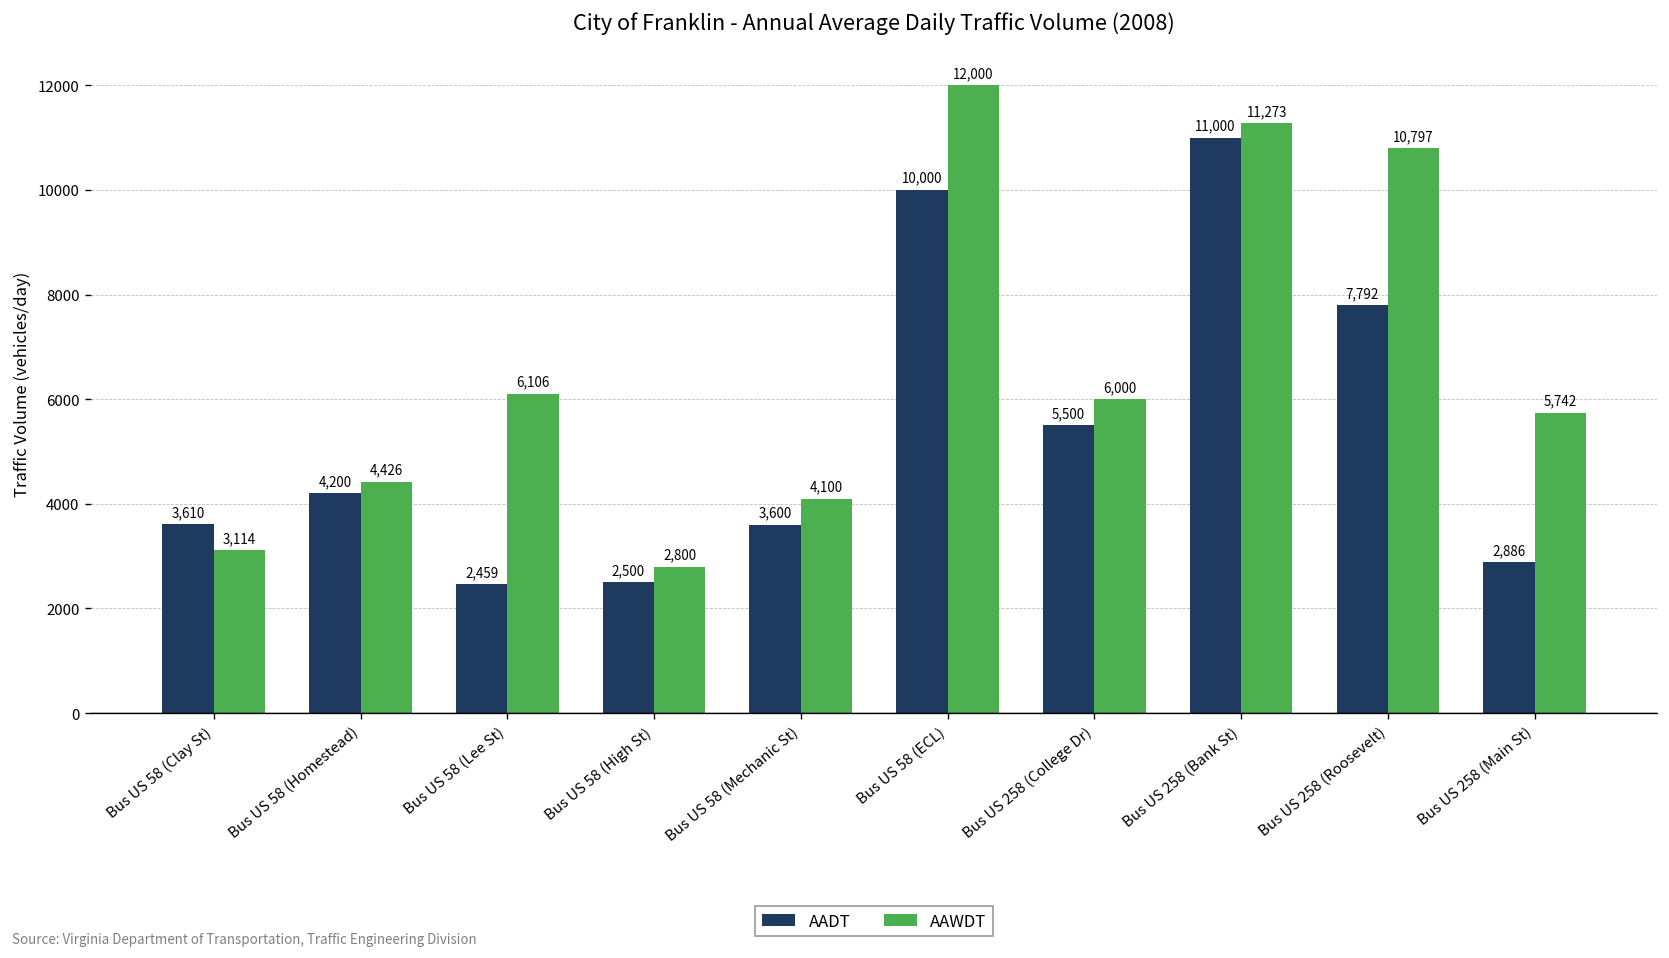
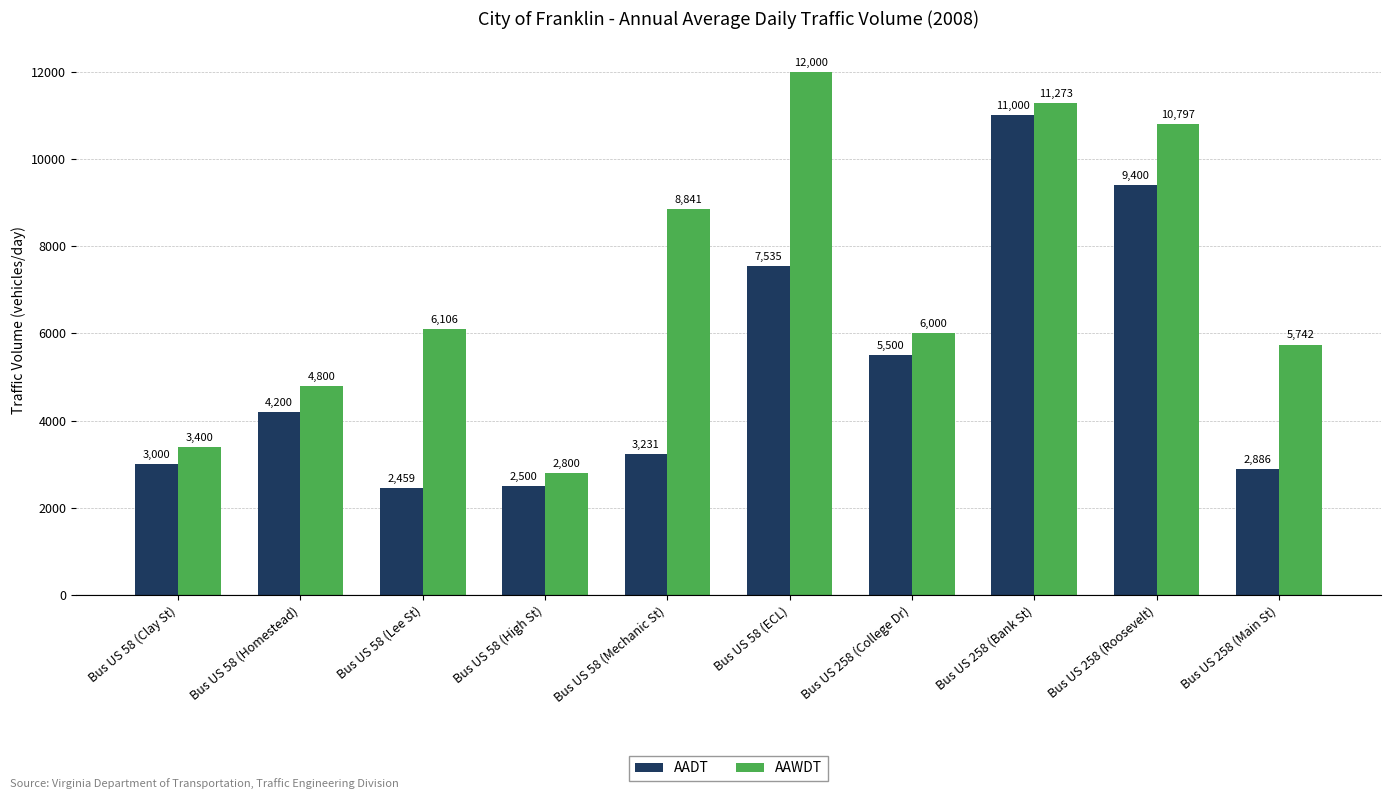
  {
    "AADT": {
-     "Bus US 58 (Clay St)": "3,610",
+     "Bus US 58 (Clay St)": "3,000",
      "Bus US 58 (Homestead)": "4,200",
      "Bus US 58 (Lee St)": "2,459",
      "Bus US 58 (High St)": "2,500",
-     "Bus US 58 (Mechanic St)": "3,600",
-     "Bus US 58 (ECL)": "10,000",
+     "Bus US 58 (Mechanic St)": "3,231",
+     "Bus US 58 (ECL)": "7,535",
      "Bus US 258 (College Dr)": "5,500",
      "Bus US 258 (Bank St)": "11,000",
-     "Bus US 258 (Roosevelt)": "7,792",
+     "Bus US 258 (Roosevelt)": "9,400",
      "Bus US 258 (Main St)": "2,886"
    },
    "AAWDT": {
-     "Bus US 58 (Clay St)": "3,114",
-     "Bus US 58 (Homestead)": "4,426",
+     "Bus US 58 (Clay St)": "3,400",
+     "Bus US 58 (Homestead)": "4,800",
      "Bus US 58 (Lee St)": "6,106",
      "Bus US 58 (High St)": "2,800",
-     "Bus US 58 (Mechanic St)": "4,100",
+     "Bus US 58 (Mechanic St)": "8,841",
      "Bus US 58 (ECL)": "12,000",
      "Bus US 258 (College Dr)": "6,000",
      "Bus US 258 (Bank St)": "11,273",
      "Bus US 258 (Roosevelt)": "10,797",
      "Bus US 258 (Main St)": "5,742"
    }
  }
